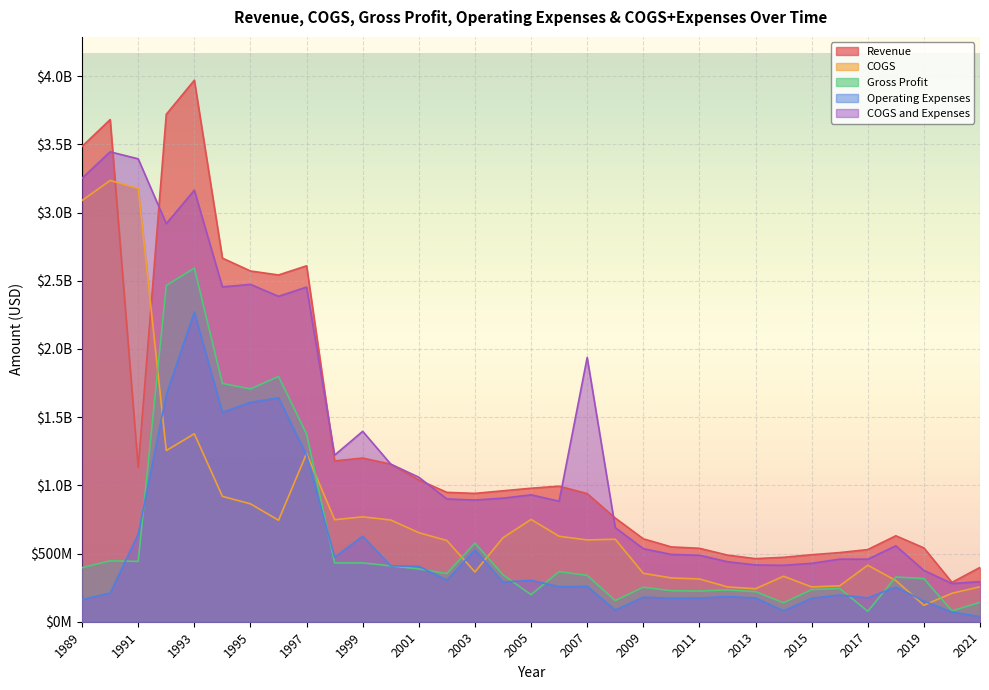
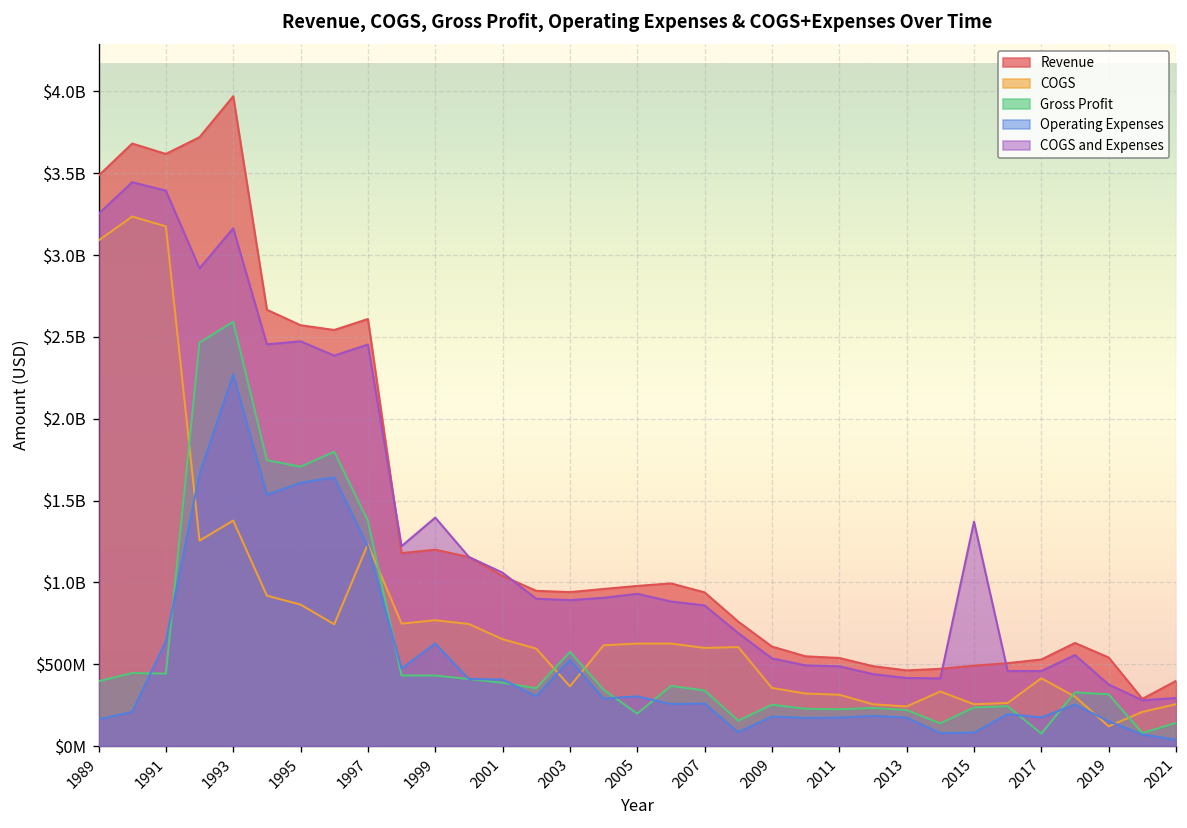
  {
    "Revenue": {
      "1989": "$3490000000",
-     "1991": "$1130000000",
+     "1991": "$3620000000",
      "1993": "$3970000000",
      "1995": "$2570000000",
      "1997": "$2610000000",
      "1999": "$1200000000",
      "2001": "$1040000000",
      "2003": "$940000000",
      "2005": "$980000000",
      "2007": "$940000000",
      "2009": "$610000000",
      "2011": "$540000000",
      "2013": "$460000000",
      "2015": "$490000000",
      "2017": "$530000000",
      "2019": "$540000000",
      "2021": "$400000000"
    },
    "COGS": {
      "1989": "$3090000000",
      "1991": "$3180000000",
      "1993": "$1380000000",
      "1995": "$860000000",
      "1999": "$770000000",
      "2001": "$650000000",
      "2003": "$360000000",
-     "2005": "$750000000",
+     "2005": "$630000000",
      "2007": "$600000000",
      "2009": "$360000000",
      "2011": "$310000000",
      "2013": "$240000000",
      "2015": "$260000000",
      "2017": "$410000000",
      "2019": "$120000000",
      "2021": "$260000000"
    },
    "Gross Profit": {
      "1989": "$400000000",
      "1991": "$440000000",
      "1993": "$2590000000",
      "1995": "$1710000000",
      "1997": "$1380000000",
      "1999": "$430000000",
      "2001": "$390000000",
      "2003": "$580000000",
      "2005": "$200000000",
      "2007": "$340000000",
      "2009": "$250000000",
      "2011": "$220000000",
      "2013": "$220000000",
      "2015": "$240000000",
      "2017": "$80000000",
      "2019": "$320000000",
      "2021": "$140000000"
    },
    "Operating Expenses": {
      "1989": "$160000000",
      "1991": "$640000000",
      "1993": "$2270000000",
      "1995": "$1610000000",
      "1999": "$630000000",
      "2001": "$410000000",
      "2003": "$530000000",
      "2005": "$300000000",
      "2007": "$260000000",
      "2009": "$180000000",
      "2011": "$170000000",
      "2013": "$170000000",
-     "2015": "$170000000",
+     "2015": "$80000000",
      "2017": "$180000000",
      "2019": "$150000000",
      "2021": "$40000000"
    },
    "COGS and Expenses": {
      "1989": "$3250000000",
      "1991": "$3390000000",
      "1993": "$3160000000",
      "1995": "$2470000000",
      "1997": "$2450000000",
      "1999": "$1400000000",
      "2001": "$1060000000",
      "2003": "$890000000",
      "2005": "$930000000",
-     "2007": "$1940000000",
+     "2007": "$860000000",
      "2009": "$540000000",
      "2011": "$490000000",
      "2013": "$420000000",
-     "2015": "$430000000",
+     "2015": "$1370000000",
      "2017": "$460000000",
      "2019": "$380000000",
      "2021": "$290000000"
    }
  }
